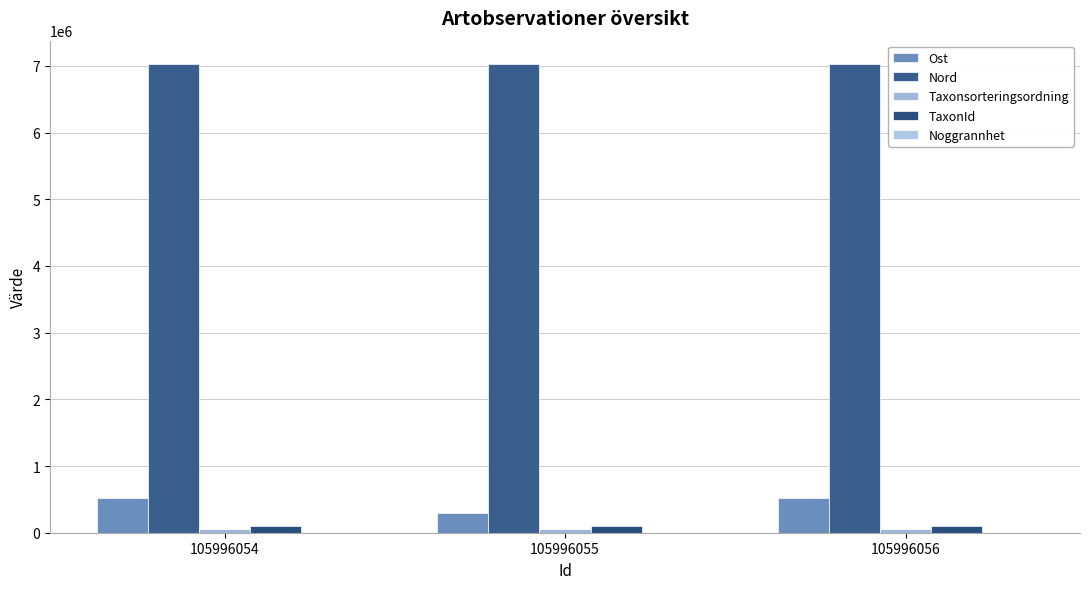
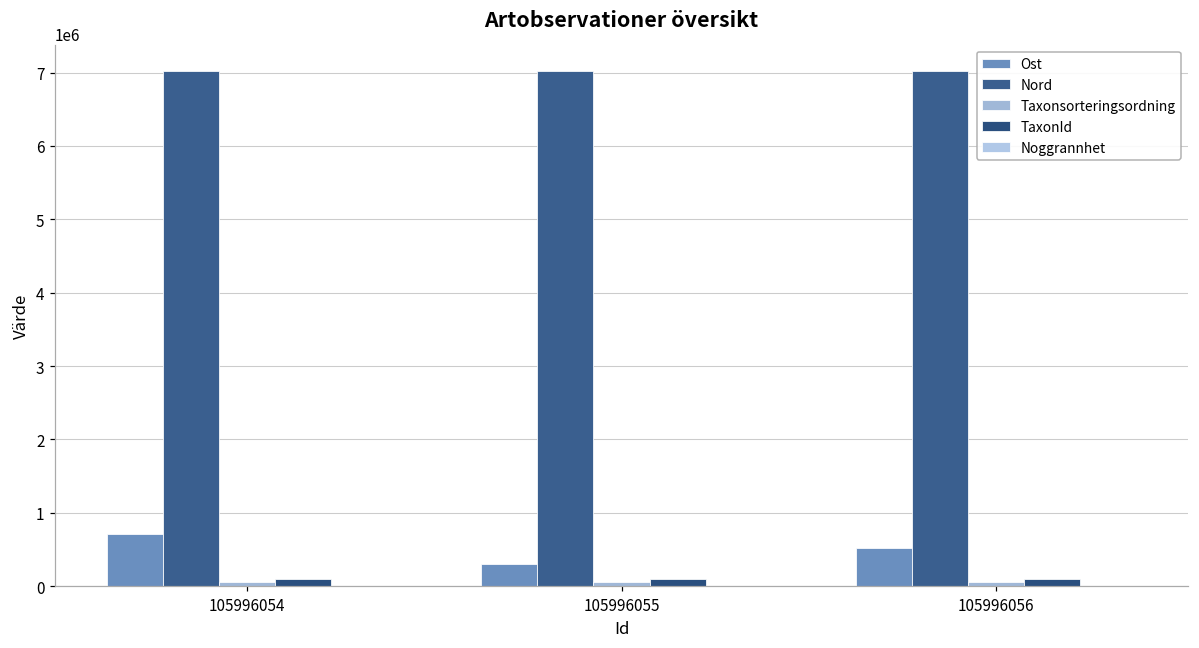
  {
    "Ost": {
-     "105996054": 500000,
+     "105996054": 700000,
      "105996055": 300000,
      "105996056": 500000
    }
  }
